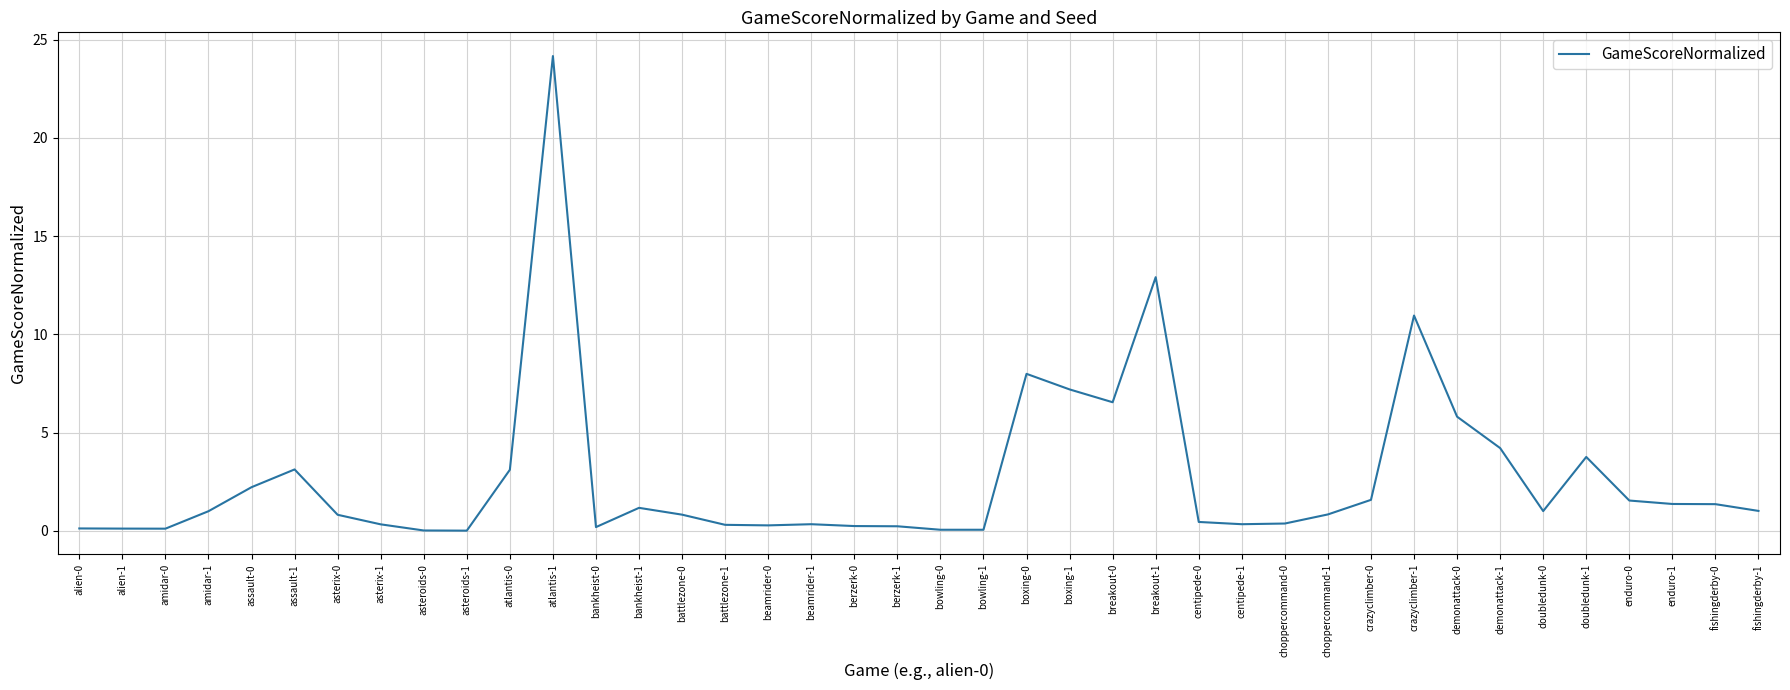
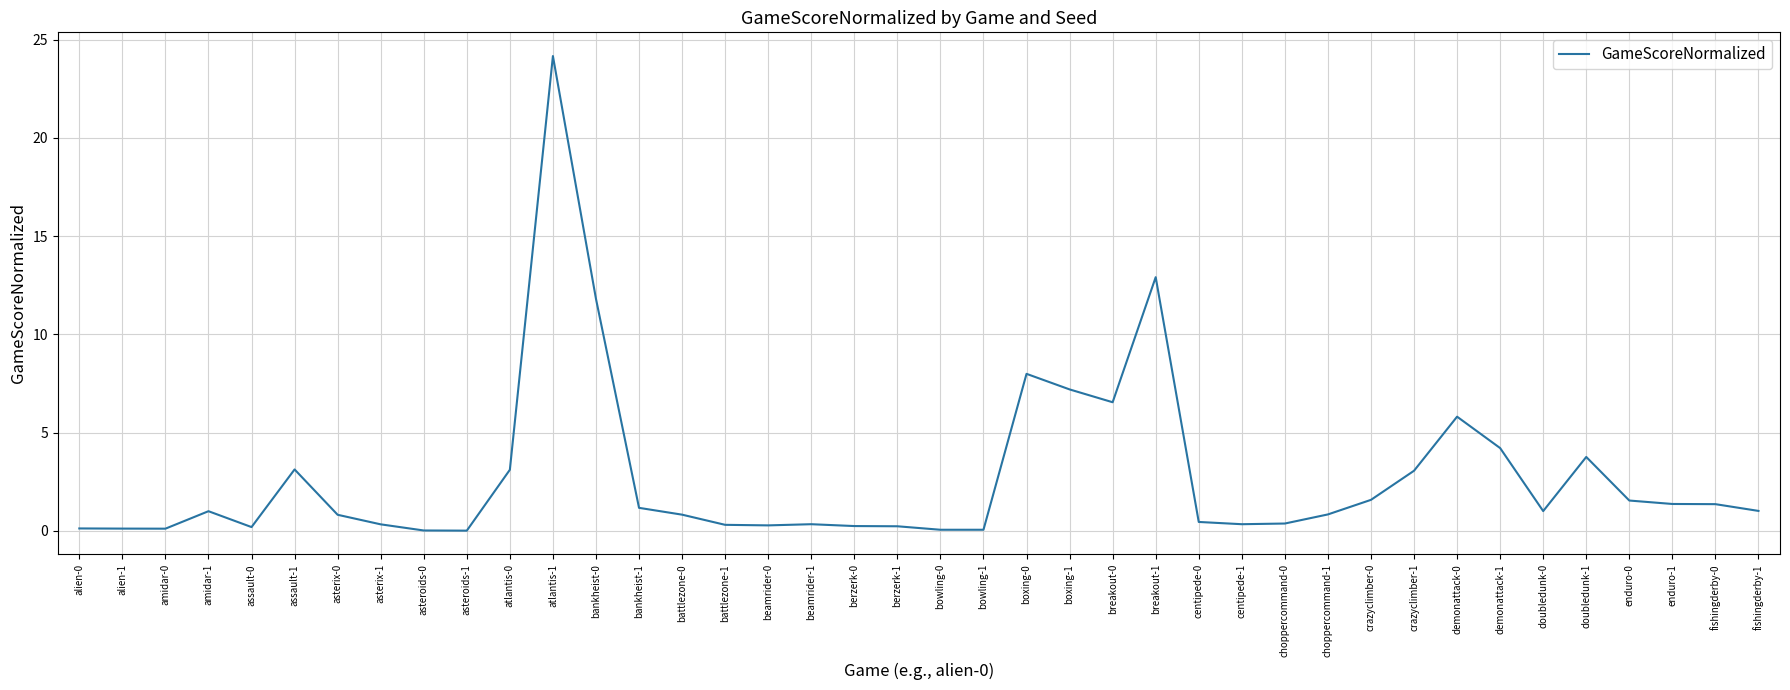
  {
    "alien-0": 0.1,
    "alien-1": 0.1,
    "amidar-0": 0.1,
    "amidar-1": 1.0,
-   "assault-0": 2.2,
+   "assault-0": 0.2,
    "assault-1": 3.1,
    "asterix-0": 0.8,
    "asterix-1": 0.3,
    "asteroids-0": 0.0,
    "asteroids-1": 0.0,
    "atlantis-0": 3.1,
    "atlantis-1": 24.2,
-   "bankheist-0": 0.2,
+   "bankheist-0": 11.8,
    "bankheist-1": 1.2,
    "battlezone-0": 0.8,
    "battlezone-1": 0.3,
    "beamrider-0": 0.3,
    "beamrider-1": 0.3,
    "berzerk-0": 0.2,
    "berzerk-1": 0.2,
    "bowling-0": 0.1,
    "bowling-1": 0.1,
    "boxing-0": 8.0,
    "boxing-1": 7.2,
    "breakout-0": 6.5,
    "breakout-1": 12.9,
    "centipede-0": 0.4,
    "centipede-1": 0.3,
    "choppercommand-0": 0.4,
    "choppercommand-1": 0.8,
    "crazyclimber-0": 1.6,
-   "crazyclimber-1": 11.0,
+   "crazyclimber-1": 3.1,
    "demonattack-0": 5.8,
    "demonattack-1": 4.2,
    "doubledunk-0": 1.0,
    "doubledunk-1": 3.8,
    "enduro-0": 1.5,
    "enduro-1": 1.4,
    "fishingderby-0": 1.4,
    "fishingderby-1": 1.0
  }
